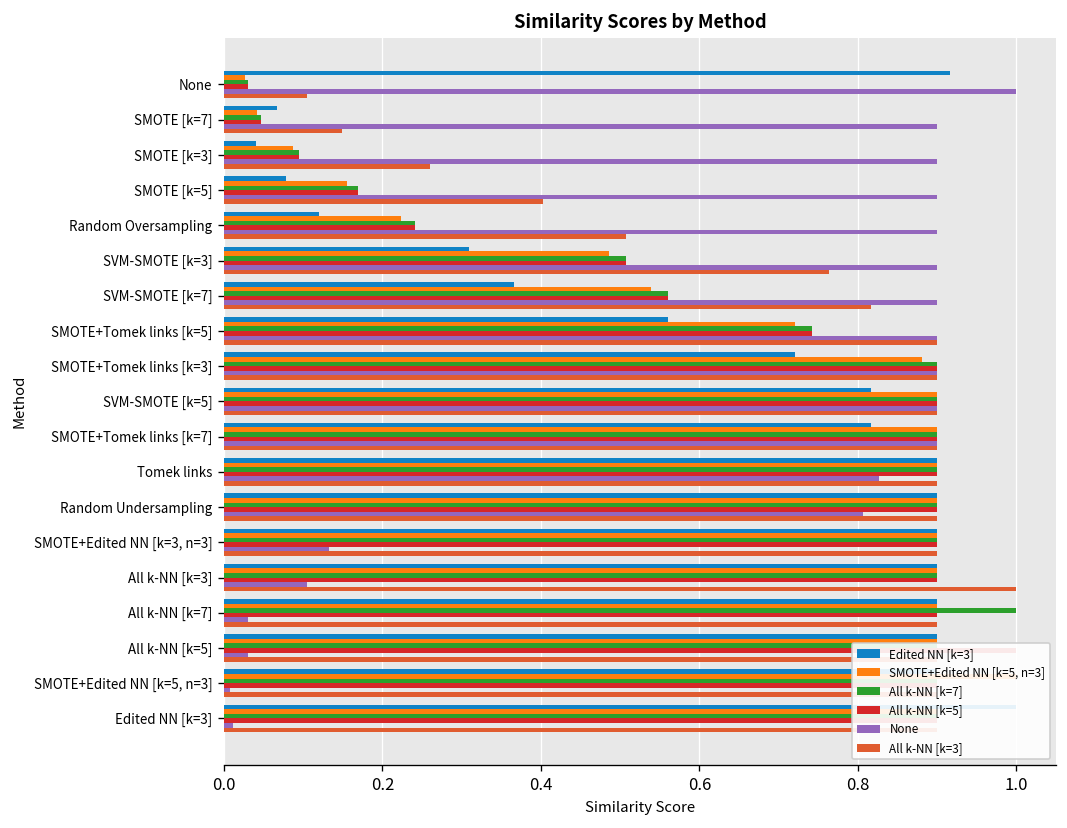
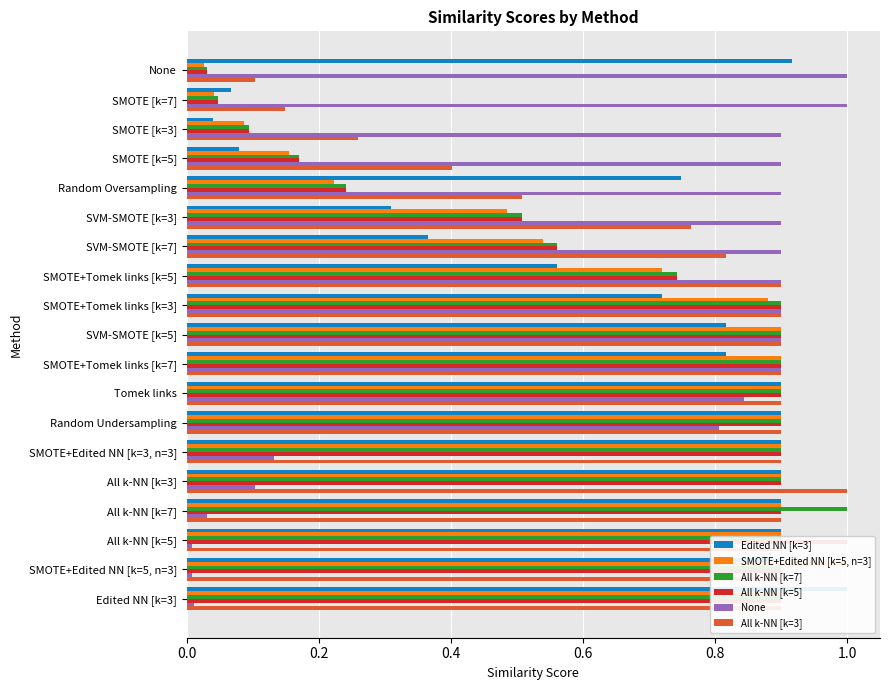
  {
    "Edited NN [k=3]": {
      "None": 0.92,
      "SMOTE [k=7]": 0.07,
      "SMOTE [k=3]": 0.04,
      "SMOTE [k=5]": 0.08,
-     "Random Oversampling": 0.12,
+     "Random Oversampling": 0.75,
      "SVM-SMOTE [k=3]": 0.31,
      "SVM-SMOTE [k=7]": 0.37,
      "SMOTE+Tomek links [k=5]": 0.56,
      "SMOTE+Tomek links [k=3]": 0.72,
      "SVM-SMOTE [k=5]": 0.82,
      "SMOTE+Tomek links [k=7]": 0.82,
      "Tomek links": 0.90,
      "Random Undersampling": 0.90,
      "SMOTE+Edited NN [k=3, n=3]": 0.90,
      "All k-NN [k=3]": 0.90,
      "All k-NN [k=7]": 0.90,
      "All k-NN [k=5]": 0.90
    },
    "All k-NN [k=7]": {
      "None": 0.03,
      "SMOTE [k=7]": 0.05,
      "SMOTE [k=3]": 0.09,
      "SMOTE [k=5]": 0.17,
      "Random Oversampling": 0.24,
      "SVM-SMOTE [k=3]": 0.51,
      "SVM-SMOTE [k=7]": 0.56,
      "SMOTE+Tomek links [k=5]": 0.74,
      "SMOTE+Tomek links [k=3]": 0.90,
      "SVM-SMOTE [k=5]": 0.90,
      "SMOTE+Tomek links [k=7]": 0.90,
      "Tomek links": 0.90,
      "Random Undersampling": 0.90,
      "SMOTE+Edited NN [k=3, n=3]": 0.90,
      "All k-NN [k=3]": 0.90,
      "All k-NN [k=7]": 1.00
    },
    "None": {
      "None": 1.00,
-     "SMOTE [k=7]": 0.9,
+     "SMOTE [k=7]": 1.0,
      "SMOTE [k=3]": 0.90,
      "SMOTE [k=5]": 0.90,
      "Random Oversampling": 0.90,
      "SVM-SMOTE [k=3]": 0.90,
      "SVM-SMOTE [k=7]": 0.90,
      "SMOTE+Tomek links [k=5]": 0.90,
      "SMOTE+Tomek links [k=3]": 0.90,
      "SVM-SMOTE [k=5]": 0.90,
      "SMOTE+Tomek links [k=7]": 0.90,
-     "Tomek links": 0.83,
+     "Tomek links": 0.84,
      "Random Undersampling": 0.81,
      "SMOTE+Edited NN [k=3, n=3]": 0.13,
      "All k-NN [k=3]": 0.10,
      "All k-NN [k=7]": 0.03,
-     "All k-NN [k=5]": 0.03,
+     "All k-NN [k=5]": 0.01,
      "SMOTE+Edited NN [k=5, n=3]": 0.01,
      "Edited NN [k=3]": 0.01
    }
  }
